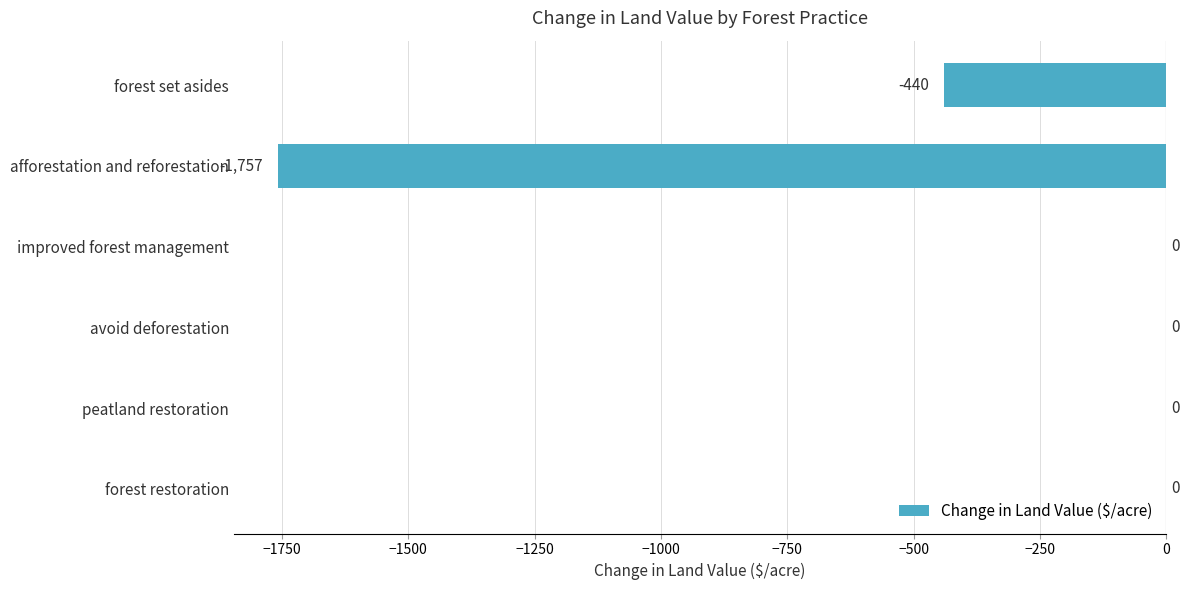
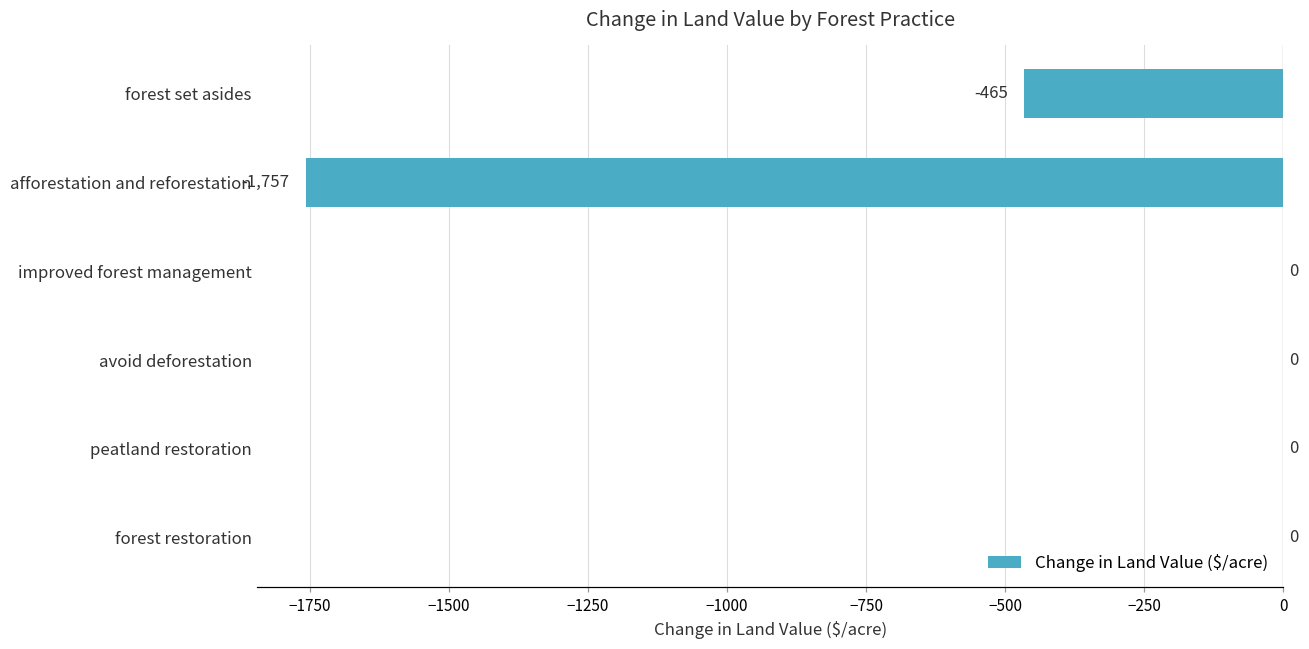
  {
-   "forest set asides": "-440",
+   "forest set asides": "-465",
    "afforestation and reforestation": "-1,757",
    "improved forest management": "0",
    "avoid deforestation": "0",
    "peatland restoration": "0",
    "forest restoration": "0"
  }
